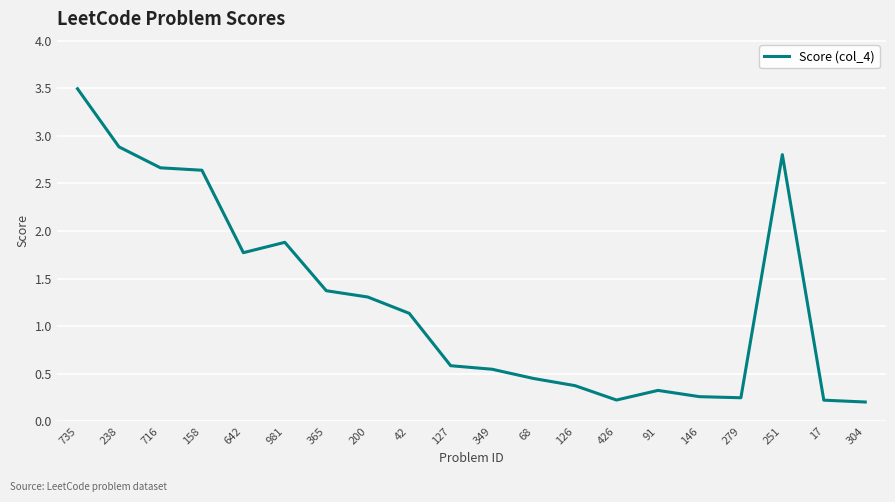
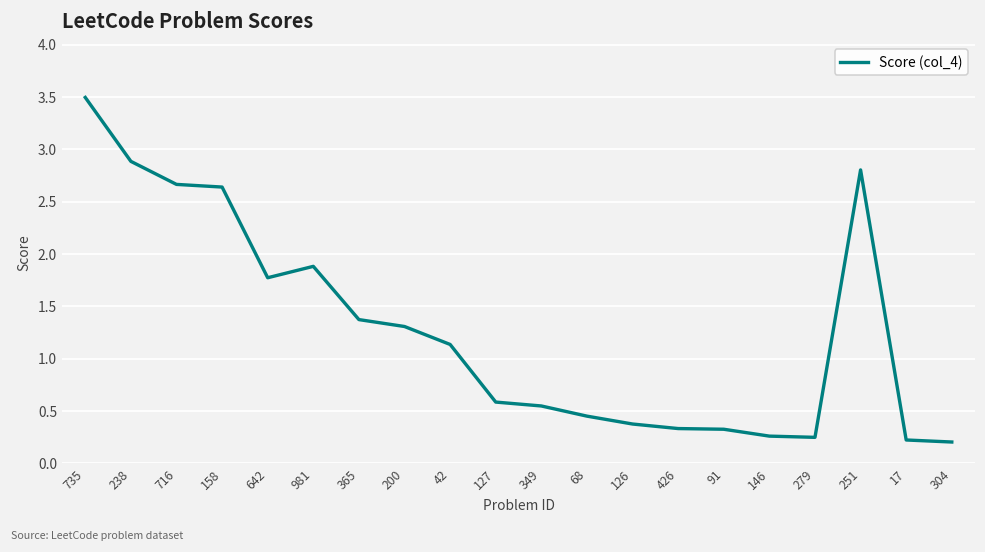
  {
    "735": 3.5,
    "238": 2.9,
    "716": 2.7,
    "158": 2.6,
    "642": 1.8,
    "981": 1.9,
    "365": 1.4,
    "200": 1.3,
    "42": 1.1,
    "127": 0.6,
    "349": 0.5,
    "68": 0.4,
    "126": 0.4,
-   "426": 0.2,
+   "426": 0.3,
    "91": 0.3,
    "146": 0.3,
    "279": 0.2,
    "251": 2.8,
    "17": 0.2,
    "304": 0.2
  }
